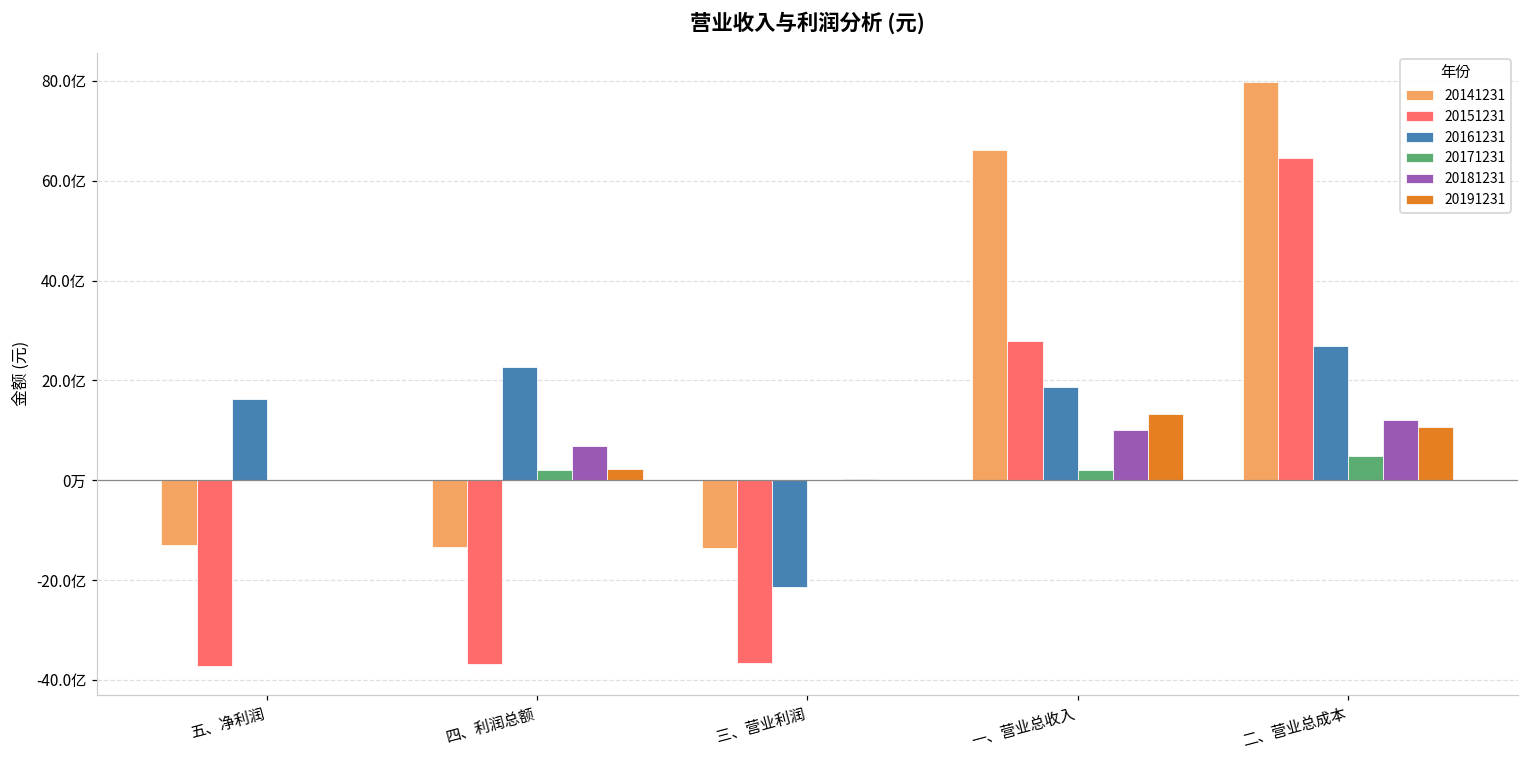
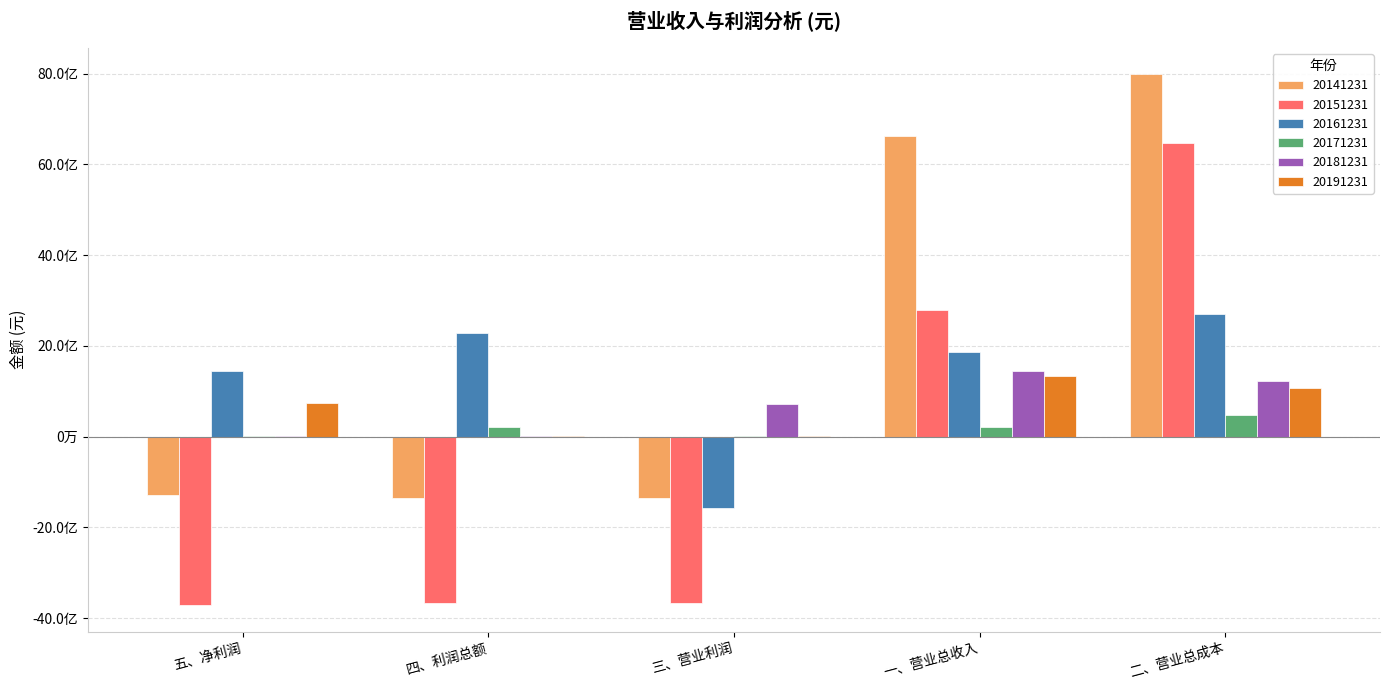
  {
    "20161231": {
-     "五、净利润": "16亿",
+     "五、净利润": "14亿",
      "四、利润总额": "23亿",
-     "三、营业利润": "-21亿",
+     "三、营业利润": "-16亿",
      "一、营业总收入": "19亿",
      "二、营业总成本": "27亿"
    },
    "20171231": {
      "四、利润总额": "2亿",
      "一、营业总收入": "2亿",
      "二、营业总成本": "5亿"
    },
    "20181231": {
-     "四、利润总额": "7亿",
-     "三、营业利润": "0亿",
-     "一、营业总收入": "10亿",
+     "四、利润总额": "0亿",
+     "三、营业利润": "7亿",
+     "一、营业总收入": "15亿",
      "二、营业总成本": "12亿"
    },
    "20191231": {
-     "五、净利润": "0亿",
-     "四、利润总额": "2亿",
+     "五、净利润": "7亿",
+     "四、利润总额": "0亿",
      "一、营业总收入": "13亿",
      "二、营业总成本": "11亿"
    }
  }
